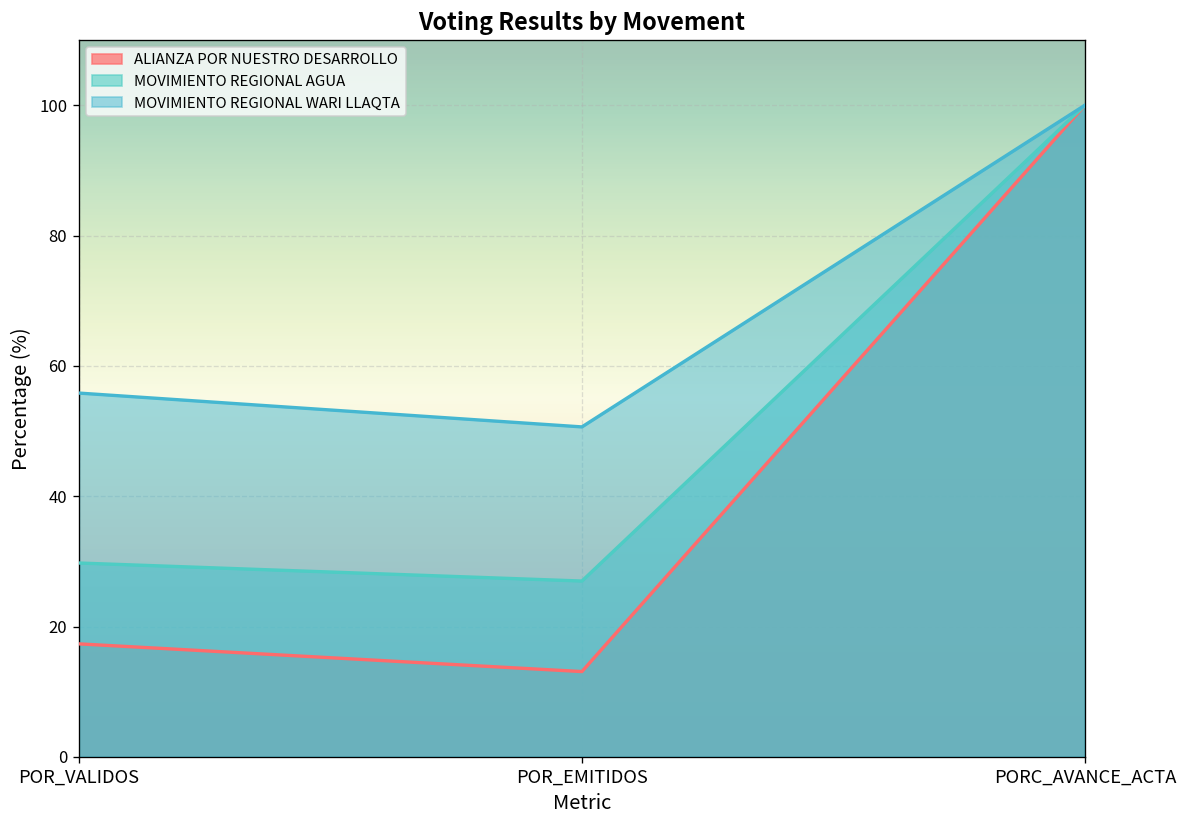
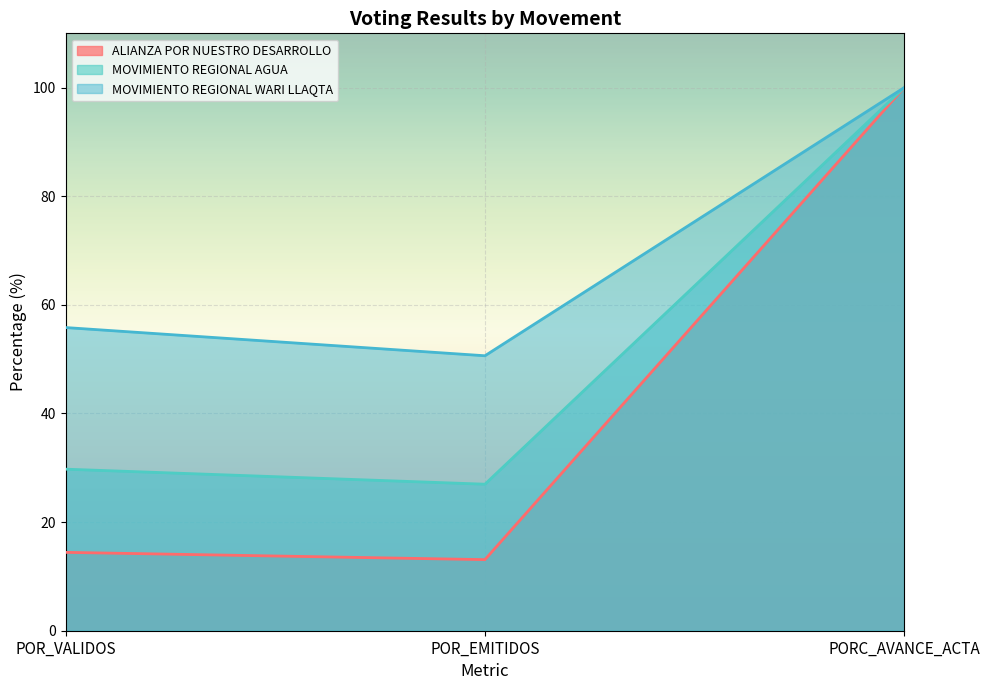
  {
    "ALIANZA POR NUESTRO DESARROLLO": {
-     "POR_VALIDOS": 17,
+     "POR_VALIDOS": 14,
      "POR_EMITIDOS": 13
    }
  }
